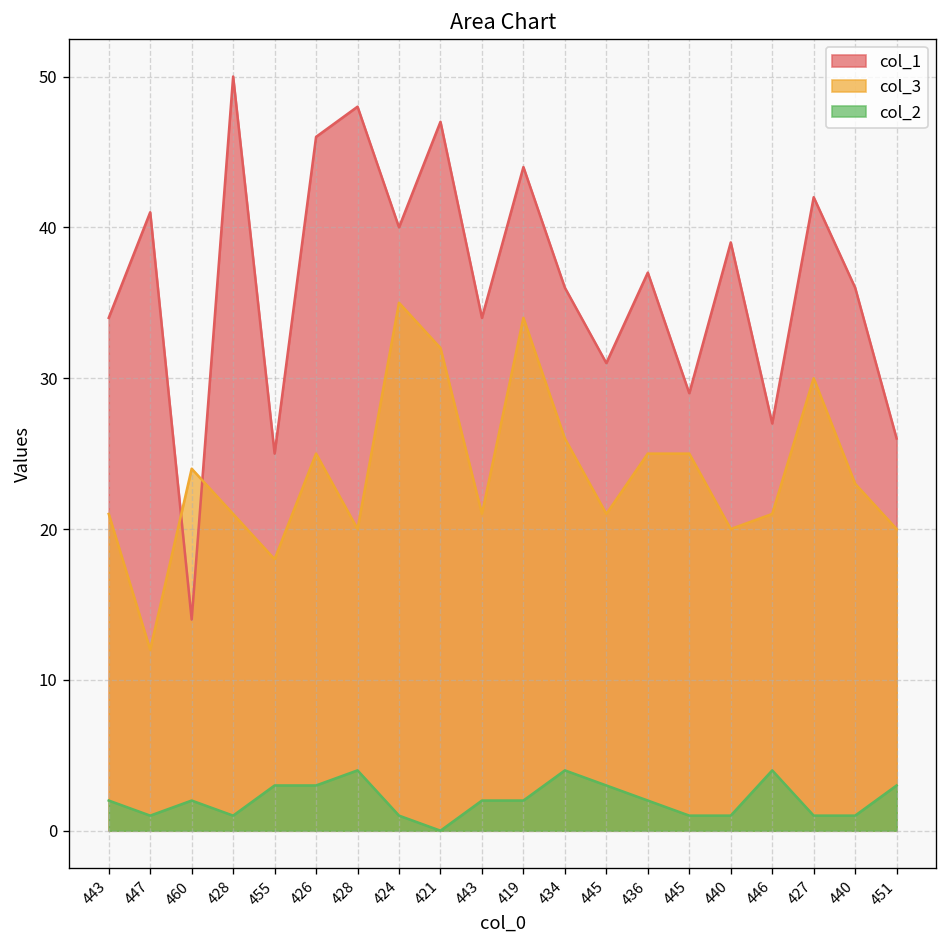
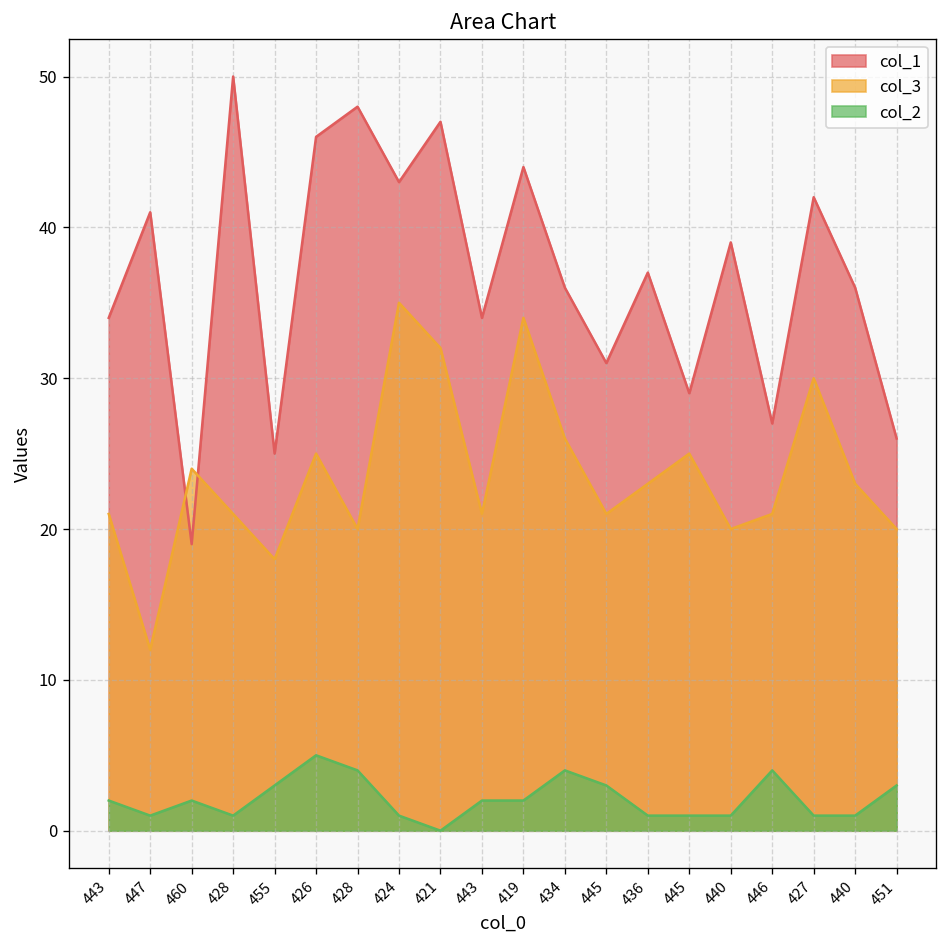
  {
    "col_1": {
      "447": 41,
-     "460": 14,
+     "460": 19,
      "455": 25,
      "426": 46,
-     "424": 40,
+     "424": 43,
      "421": 47,
      "419": 44,
      "434": 36,
      "436": 37,
      "446": 27,
      "427": 42,
      "451": 26
    },
    "col_3": {
      "447": 12,
      "460": 24,
      "455": 18,
      "426": 25,
      "424": 35,
      "421": 32,
      "419": 34,
      "434": 26,
-     "436": 25,
+     "436": 23,
      "446": 21,
      "427": 30,
      "451": 20
    },
    "col_2": {
      "447": 1,
      "460": 2,
      "455": 3,
-     "426": 3,
+     "426": 5,
      "424": 1,
      "421": 0,
      "419": 2,
      "434": 4,
-     "436": 2,
+     "436": 1,
      "446": 4,
      "427": 1,
      "451": 3
    }
  }
